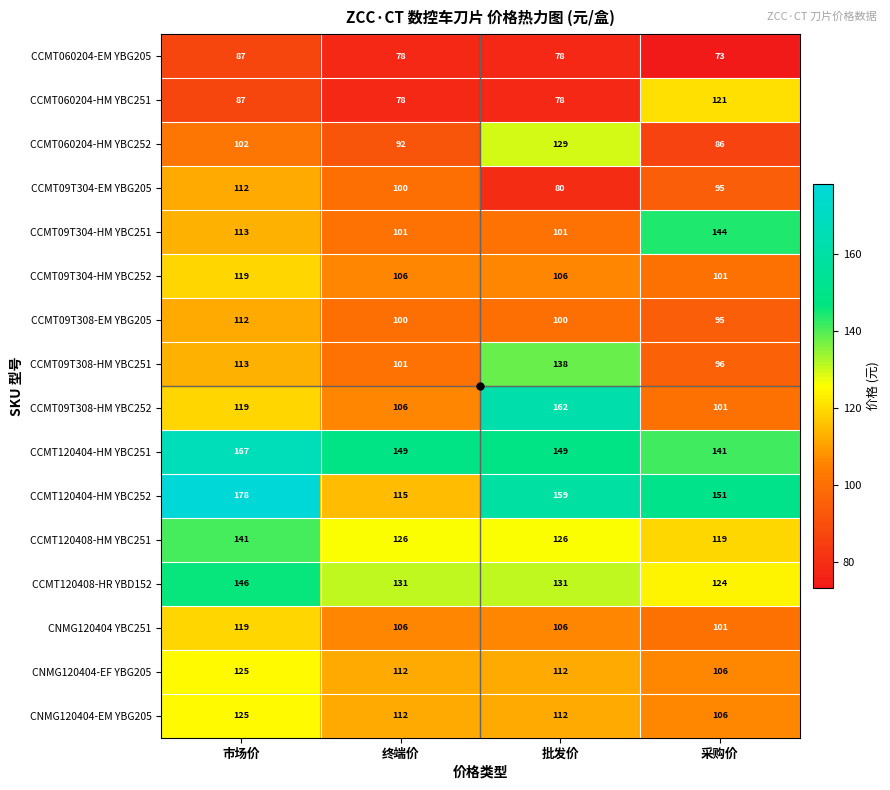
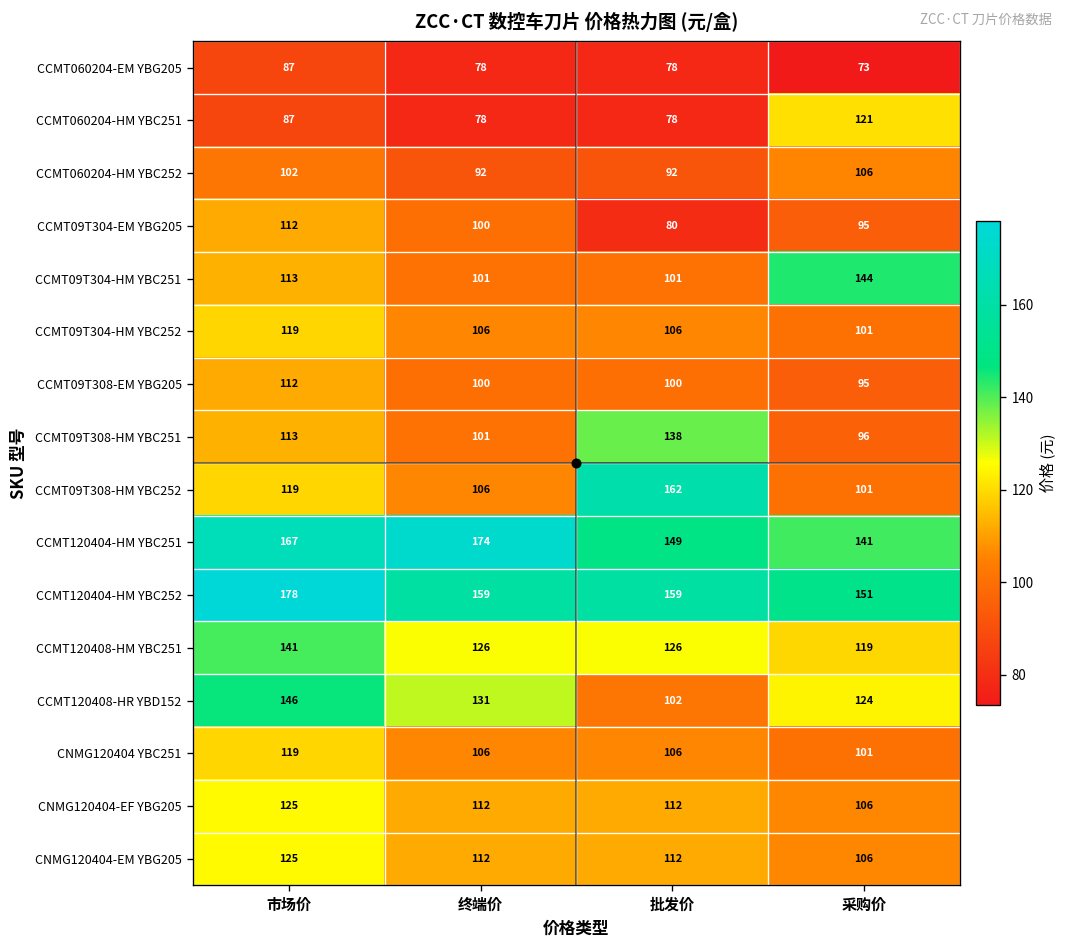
  {
    "CCMT060204-EM YBG205": {
      "市场价": 87,
      "终端价": 78,
      "批发价": 78,
      "采购价": 73
    },
    "CCMT060204-HM YBC251": {
      "市场价": 87,
      "终端价": 78,
      "批发价": 78,
      "采购价": 121
    },
    "CCMT060204-HM YBC252": {
      "市场价": 102,
      "终端价": 92,
-     "批发价": 129,
-     "采购价": 86
+     "批发价": 92,
+     "采购价": 106
    },
    "CCMT09T304-EM YBG205": {
      "市场价": 112,
      "终端价": 100,
      "批发价": 80,
      "采购价": 95
    },
    "CCMT09T304-HM YBC251": {
      "市场价": 113,
      "终端价": 101,
      "批发价": 101,
      "采购价": 144
    },
    "CCMT09T304-HM YBC252": {
      "市场价": 119,
      "终端价": 106,
      "批发价": 106,
      "采购价": 101
    },
    "CCMT09T308-EM YBG205": {
      "市场价": 112,
      "终端价": 100,
      "批发价": 100,
      "采购价": 95
    },
    "CCMT09T308-HM YBC251": {
      "市场价": 113,
      "终端价": 101,
      "批发价": 138,
      "采购价": 96
    },
    "CCMT09T308-HM YBC252": {
      "市场价": 119,
      "终端价": 106,
      "批发价": 162,
      "采购价": 101
    },
    "CCMT120404-HM YBC251": {
      "市场价": 167,
-     "终端价": 149,
+     "终端价": 174,
      "批发价": 149,
      "采购价": 141
    },
    "CCMT120404-HM YBC252": {
      "市场价": 178,
-     "终端价": 115,
+     "终端价": 159,
      "批发价": 159,
      "采购价": 151
    },
    "CCMT120408-HM YBC251": {
      "市场价": 141,
      "终端价": 126,
      "批发价": 126,
      "采购价": 119
    },
    "CCMT120408-HR YBD152": {
      "市场价": 146,
      "终端价": 131,
-     "批发价": 131,
+     "批发价": 102,
      "采购价": 124
    },
    "CNMG120404 YBC251": {
      "市场价": 119,
      "终端价": 106,
      "批发价": 106,
      "采购价": 101
    },
    "CNMG120404-EF YBG205": {
      "市场价": 125,
      "终端价": 112,
      "批发价": 112,
      "采购价": 106
    },
    "CNMG120404-EM YBG205": {
      "市场价": 125,
      "终端价": 112,
      "批发价": 112,
      "采购价": 106
    }
  }
